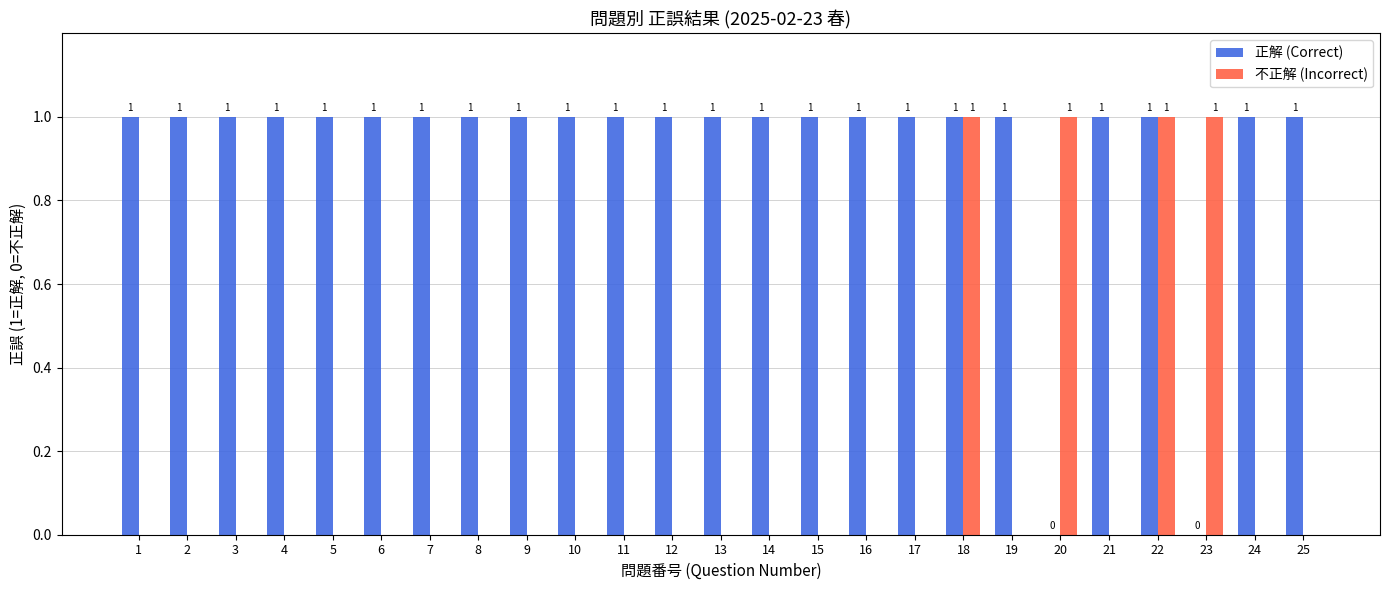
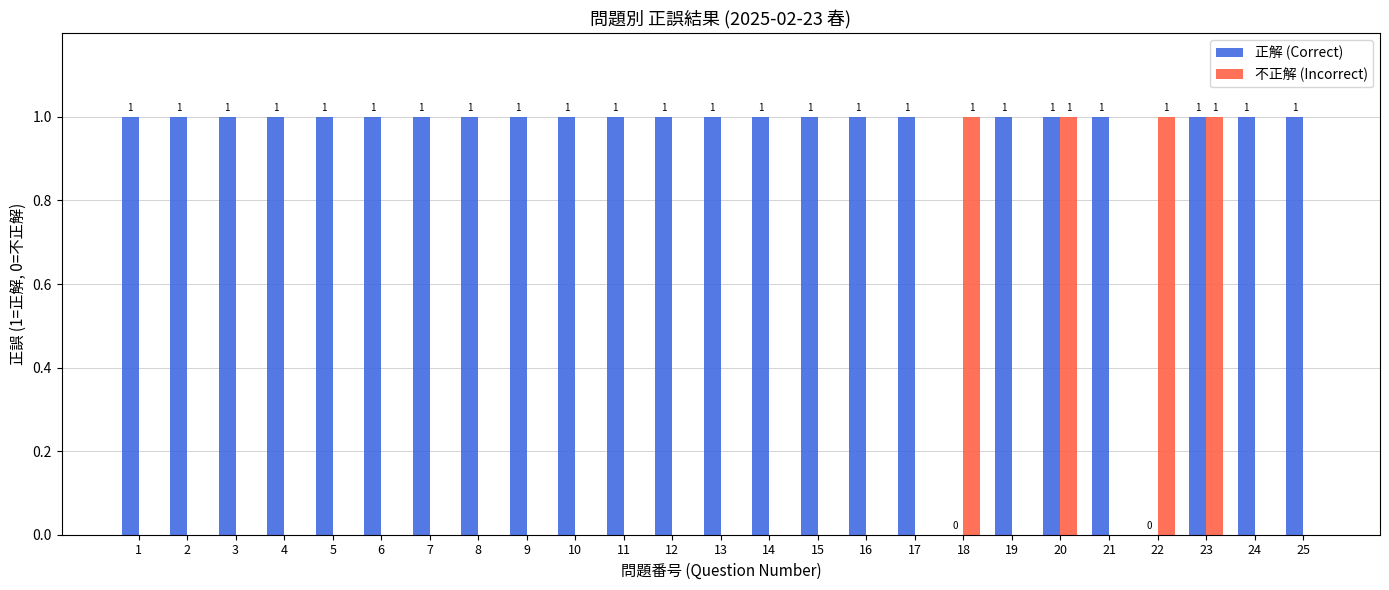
  {
    "正解 (Correct)": {
      "1": 1,
      "2": 1,
      "3": 1,
      "4": 1,
      "5": 1,
      "6": 1,
      "7": 1,
      "8": 1,
      "9": 1,
      "10": 1,
      "11": 1,
      "12": 1,
      "13": 1,
      "14": 1,
      "15": 1,
      "16": 1,
      "17": 1,
-     "18": 1,
+     "18": 0,
      "19": 1,
-     "20": 0,
+     "20": 1,
      "21": 1,
-     "22": 1,
-     "23": 0,
+     "22": 0,
+     "23": 1,
      "24": 1,
      "25": 1
    },
    "不正解 (Incorrect)": {
      "18": 1,
      "20": 1,
      "22": 1,
      "23": 1
    }
  }
